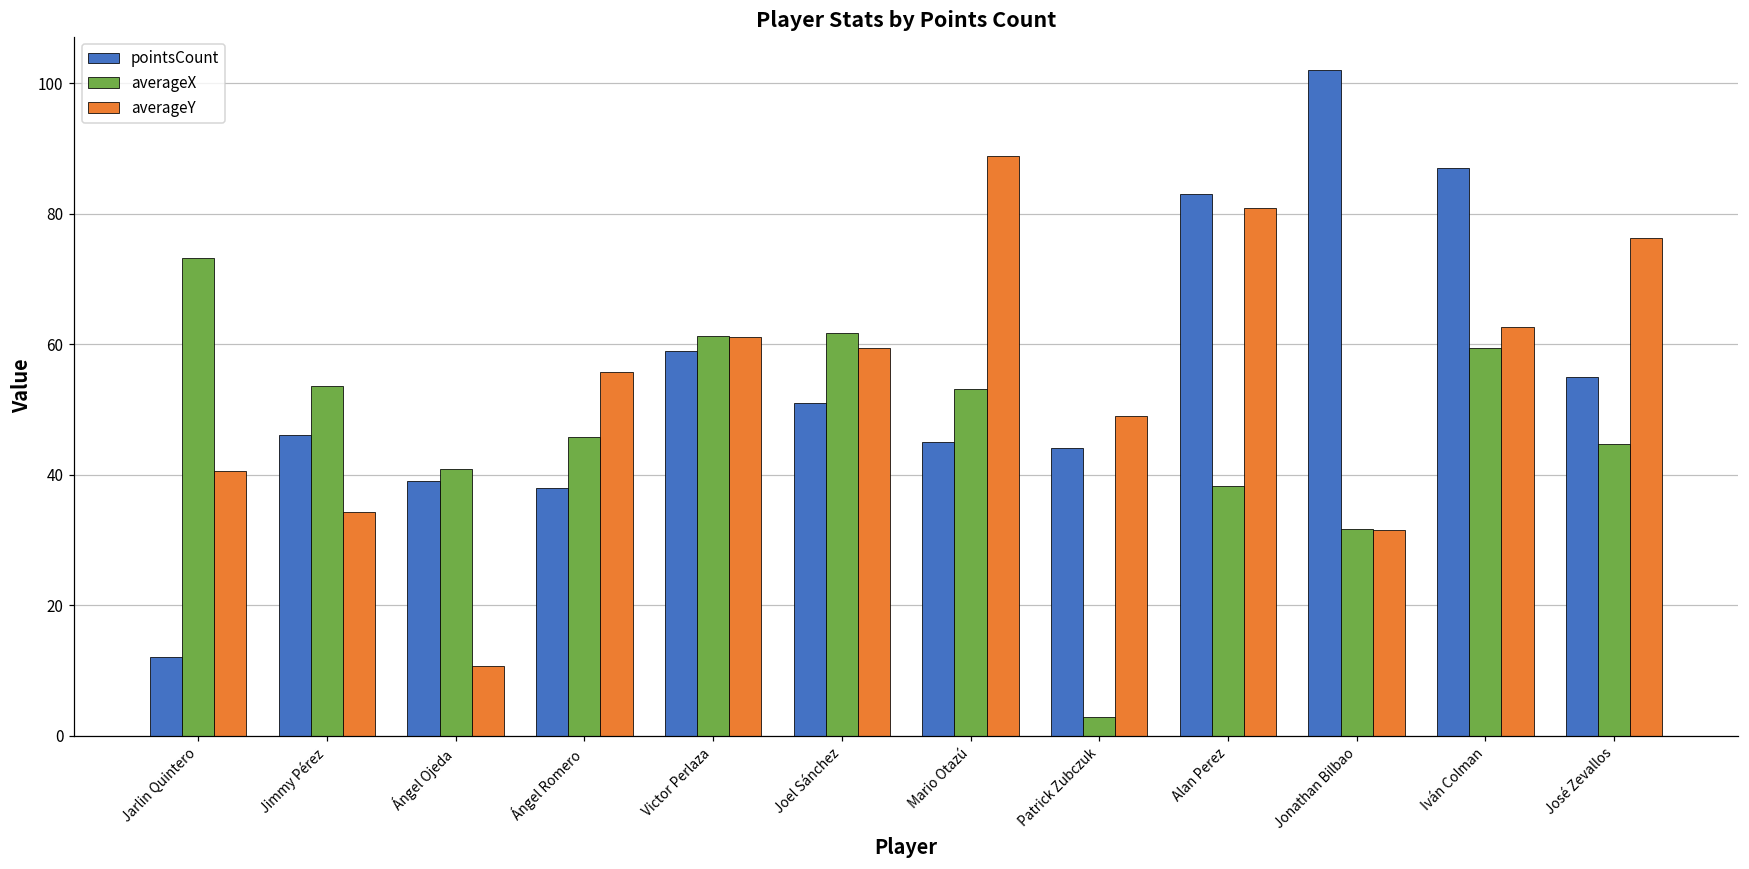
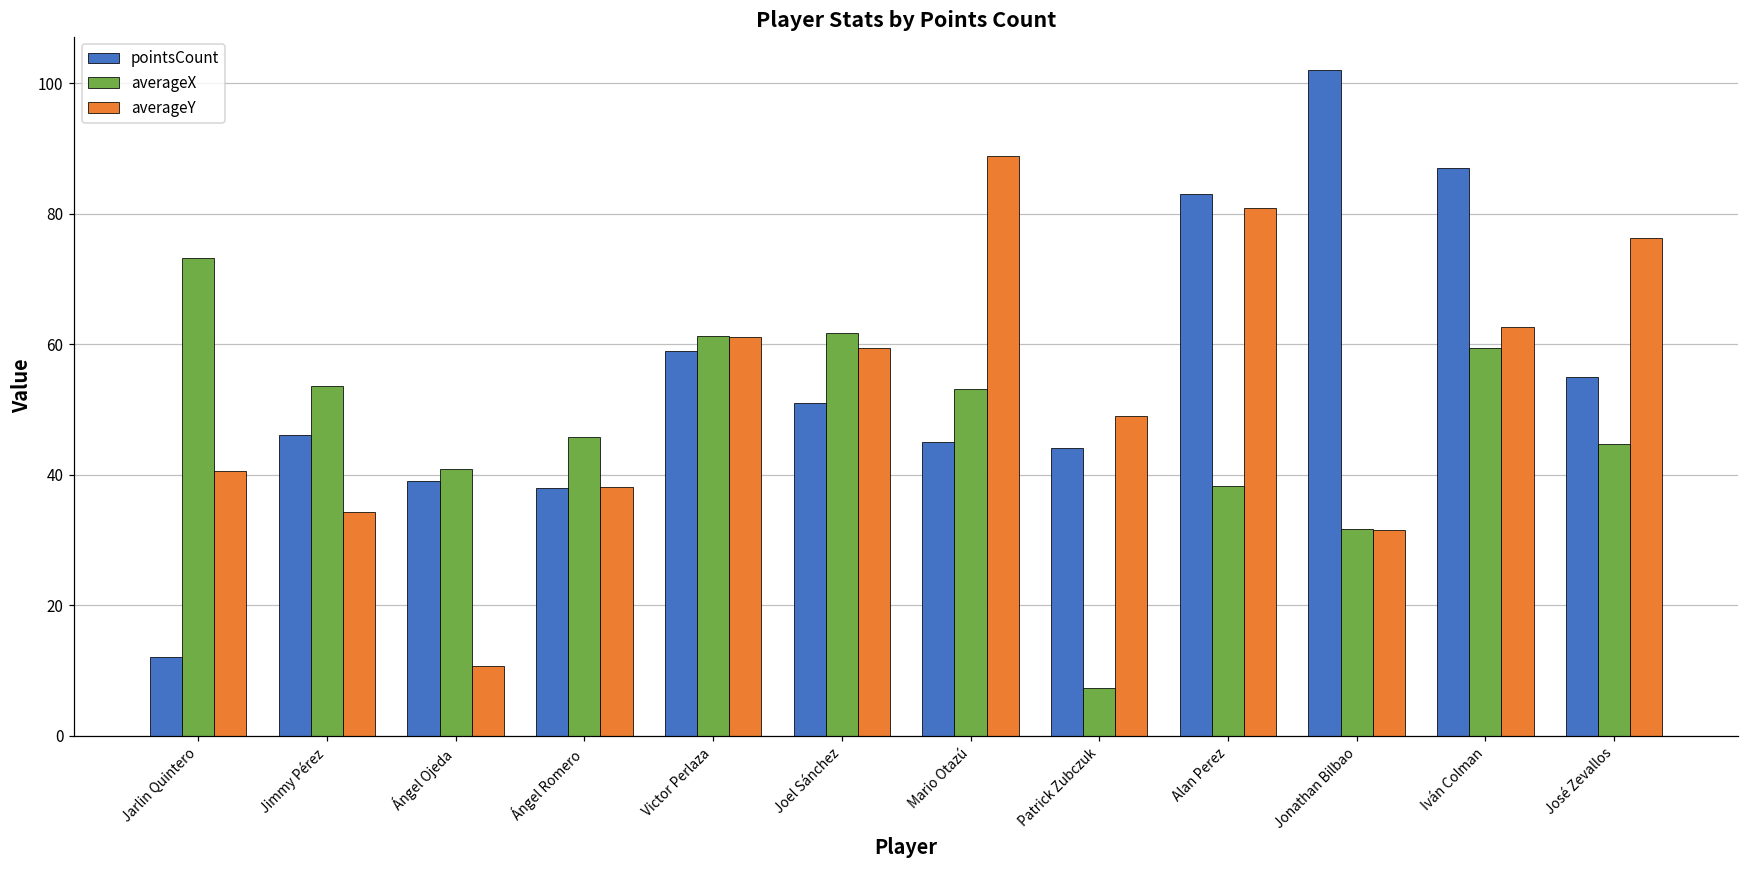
  {
    "pointsCount": {
      "Jarlin Quintero": 12,
      "Jimmy Pérez": 46,
      "Ángel Ojeda": 39,
      "Ángel Romero": 38,
      "Victor Perlaza": 59,
      "Joel Sánchez": 51,
      "Mario Otazú": 45,
      "Patrick Zubczuk": 44,
      "Alan Perez": 83,
      "Jonathan Bilbao": 102,
      "Iván Colman": 87,
      "José Zevallos": 55
    },
    "averageX": {
      "Jarlin Quintero": 73,
      "Jimmy Pérez": 54,
      "Ángel Ojeda": 41,
      "Ángel Romero": 46,
      "Victor Perlaza": 61,
      "Joel Sánchez": 62,
      "Mario Otazú": 53,
-     "Patrick Zubczuk": 3,
+     "Patrick Zubczuk": 7,
      "Alan Perez": 38,
      "Jonathan Bilbao": 32,
      "Iván Colman": 59,
      "José Zevallos": 45
    },
    "averageY": {
      "Jarlin Quintero": 41,
      "Jimmy Pérez": 34,
      "Ángel Ojeda": 11,
-     "Ángel Romero": 56,
+     "Ángel Romero": 38,
      "Victor Perlaza": 61,
      "Joel Sánchez": 59,
      "Mario Otazú": 89,
      "Patrick Zubczuk": 49,
      "Alan Perez": 81,
      "Jonathan Bilbao": 31,
      "Iván Colman": 63,
      "José Zevallos": 76
    }
  }
